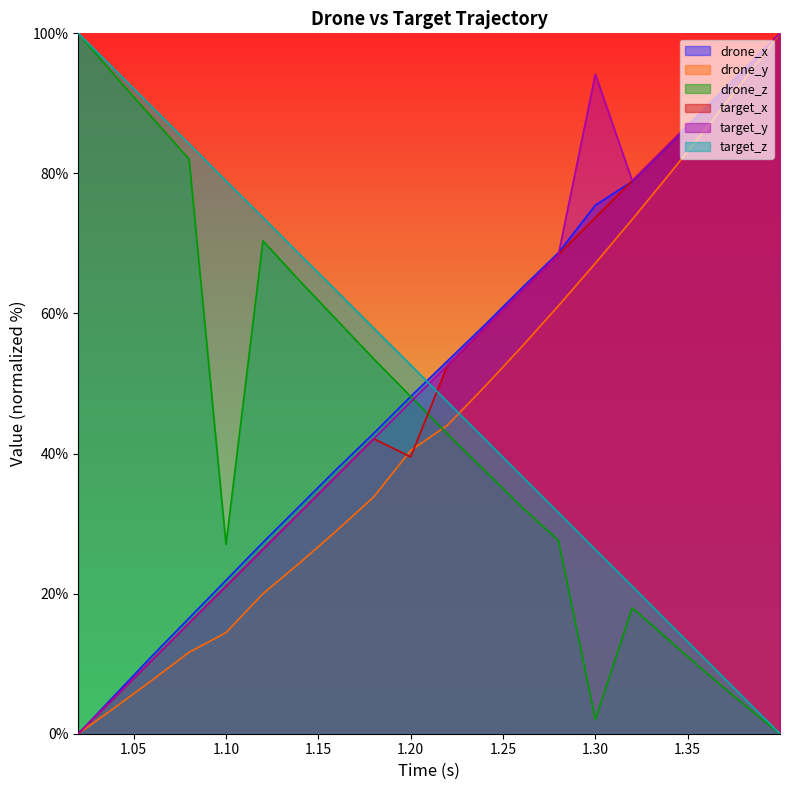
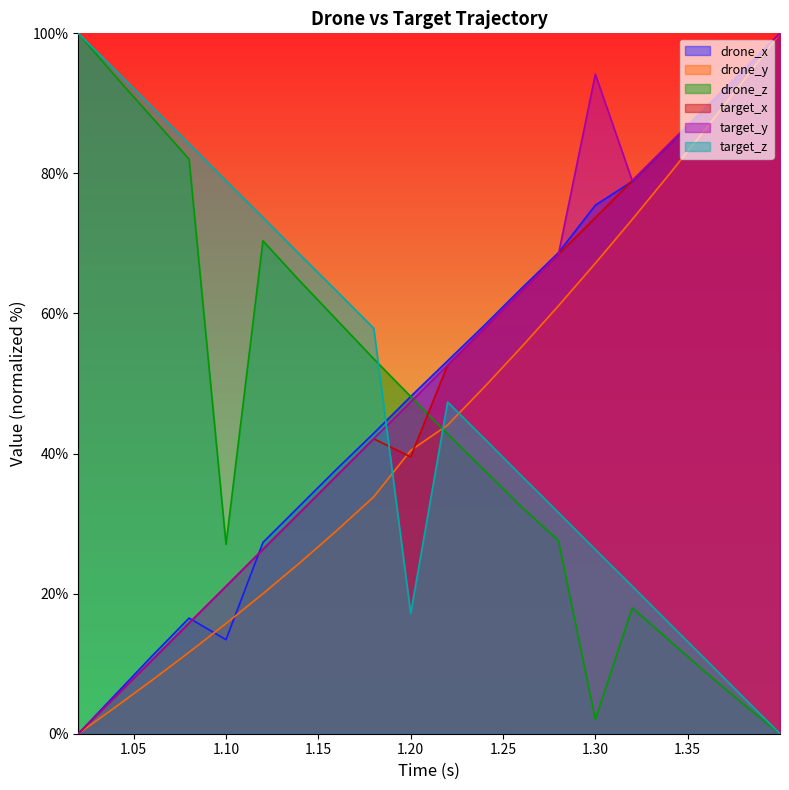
  {
    "drone_x": {
-     "1.10": "22%",
+     "1.10": "13%",
      "1.30": "75%"
    },
    "drone_y": {
-     "1.10": "14%",
+     "1.10": "16%",
      "1.20": "40%",
      "1.30": "67%"
    },
    "drone_z": {
      "1.10": "27%",
      "1.30": "2%"
    },
    "target_x": {
      "1.20": "40%",
      "1.30": "74%"
    },
    "target_y": {
      "1.20": "47%",
      "1.30": "94%"
    },
    "target_z": {
      "1.10": "79%",
-     "1.20": "53%",
+     "1.20": "17%",
      "1.30": "26%"
    }
  }
